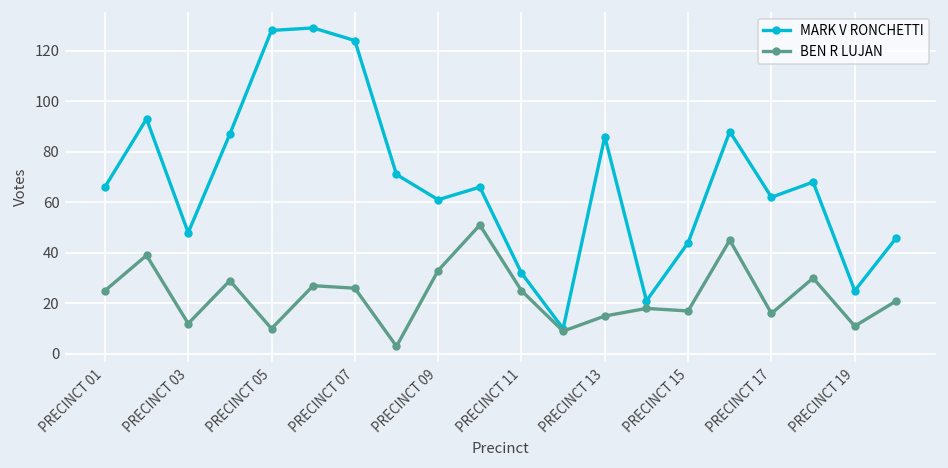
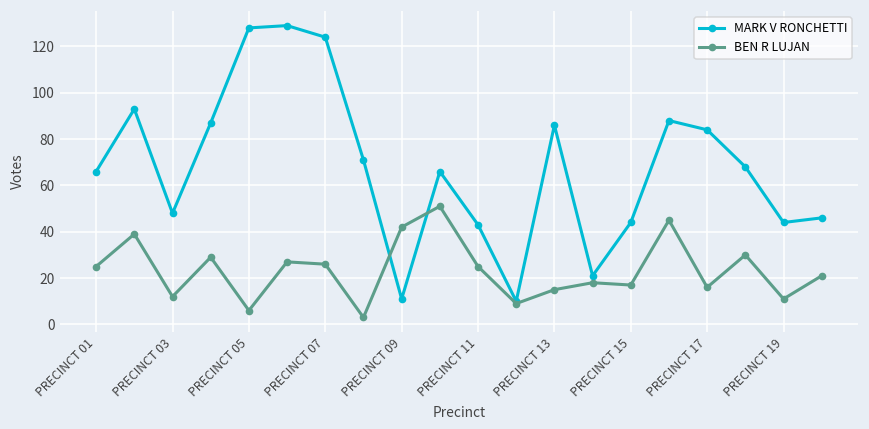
  {
    "MARK V RONCHETTI": {
      "PRECINCT 01": 66,
      "PRECINCT 03": 48,
      "PRECINCT 05": 128,
      "PRECINCT 07": 124,
-     "PRECINCT 09": 61,
-     "PRECINCT 11": 32,
+     "PRECINCT 09": 11,
+     "PRECINCT 11": 43,
      "PRECINCT 13": 86,
      "PRECINCT 15": 44,
-     "PRECINCT 17": 62,
-     "PRECINCT 19": 25
+     "PRECINCT 17": 84,
+     "PRECINCT 19": 44
    },
    "BEN R LUJAN": {
      "PRECINCT 01": 25,
      "PRECINCT 03": 12,
-     "PRECINCT 05": 10,
+     "PRECINCT 05": 6,
      "PRECINCT 07": 26,
-     "PRECINCT 09": 33,
+     "PRECINCT 09": 42,
      "PRECINCT 11": 25,
      "PRECINCT 13": 15,
      "PRECINCT 15": 17,
      "PRECINCT 17": 16,
      "PRECINCT 19": 11
    }
  }
